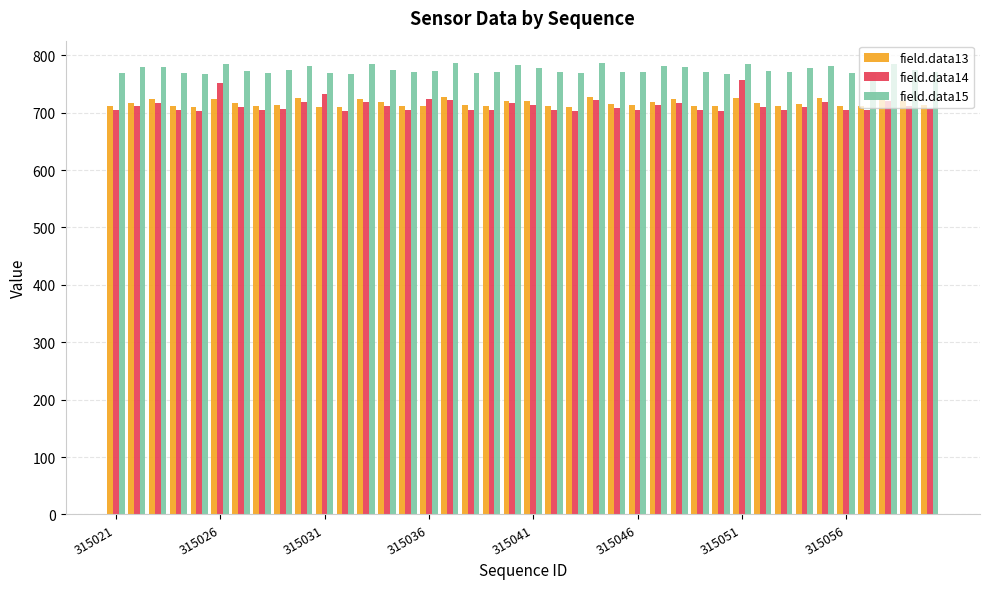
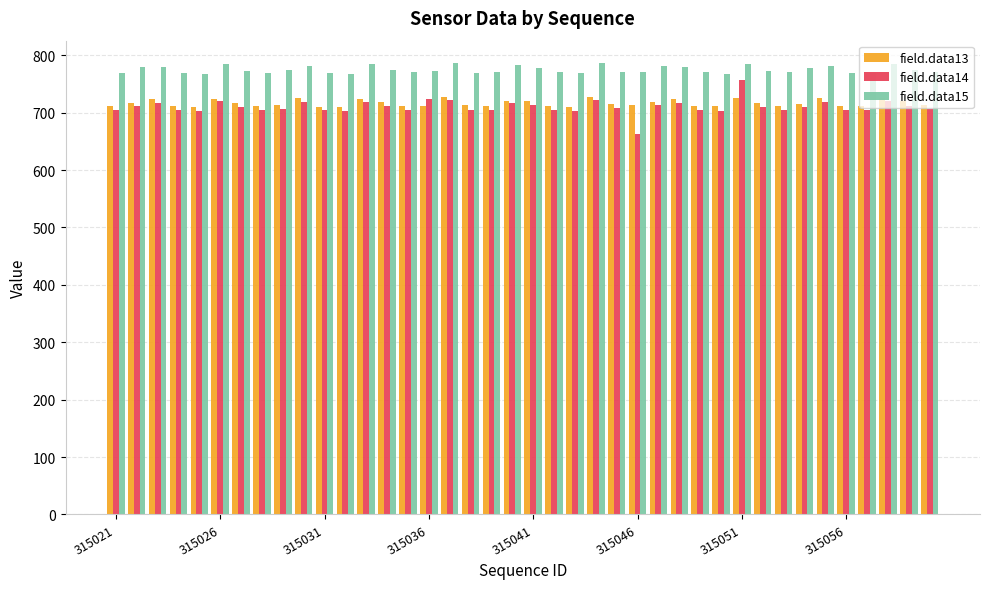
  {
    "field.data14": {
      "315021": 710,
-     "315026": 750,
-     "315031": 730,
+     "315026": 720,
+     "315031": 700,
      "315036": 720,
      "315041": 710,
-     "315046": 710,
+     "315046": 660,
      "315051": 760,
      "315056": 710
    }
  }
